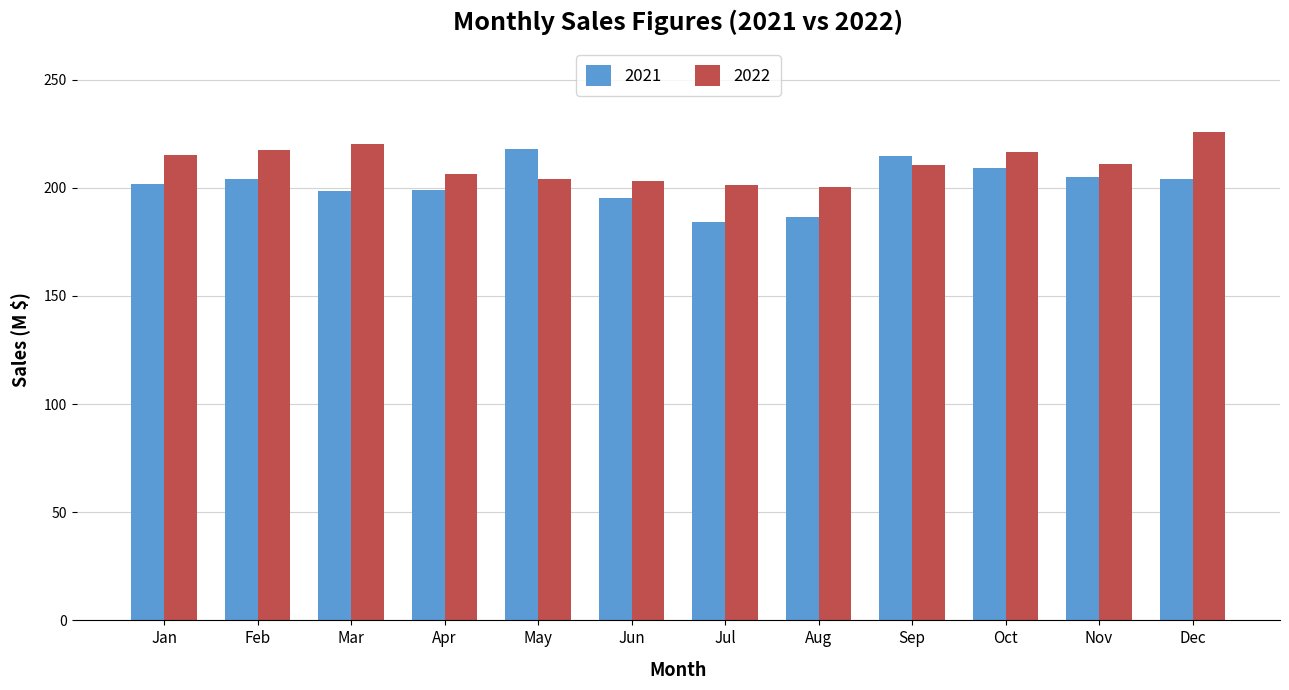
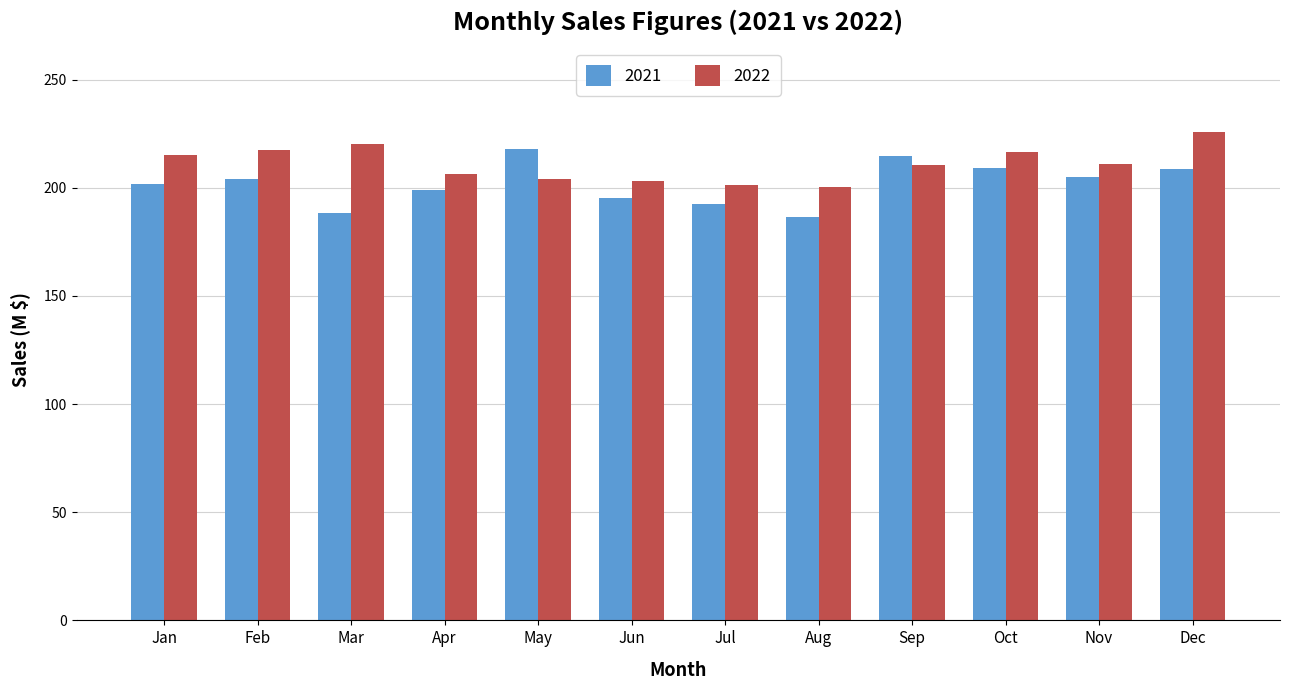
  {
    "2021": {
      "Jan": 202,
      "Feb": 204,
-     "Mar": 199,
+     "Mar": 188,
      "Apr": 199,
      "May": 218,
      "Jun": 195,
-     "Jul": 184,
+     "Jul": 192,
      "Aug": 186,
      "Sep": 215,
      "Oct": 209,
      "Nov": 205,
-     "Dec": 204
+     "Dec": 209
    },
    "2022": {
      "Jan": 215,
      "Feb": 218,
      "Mar": 220,
      "Apr": 206,
      "May": 204,
      "Jun": 203,
      "Jul": 202,
      "Aug": 201,
      "Sep": 211,
      "Oct": 216,
      "Nov": 211,
      "Dec": 226
    }
  }
